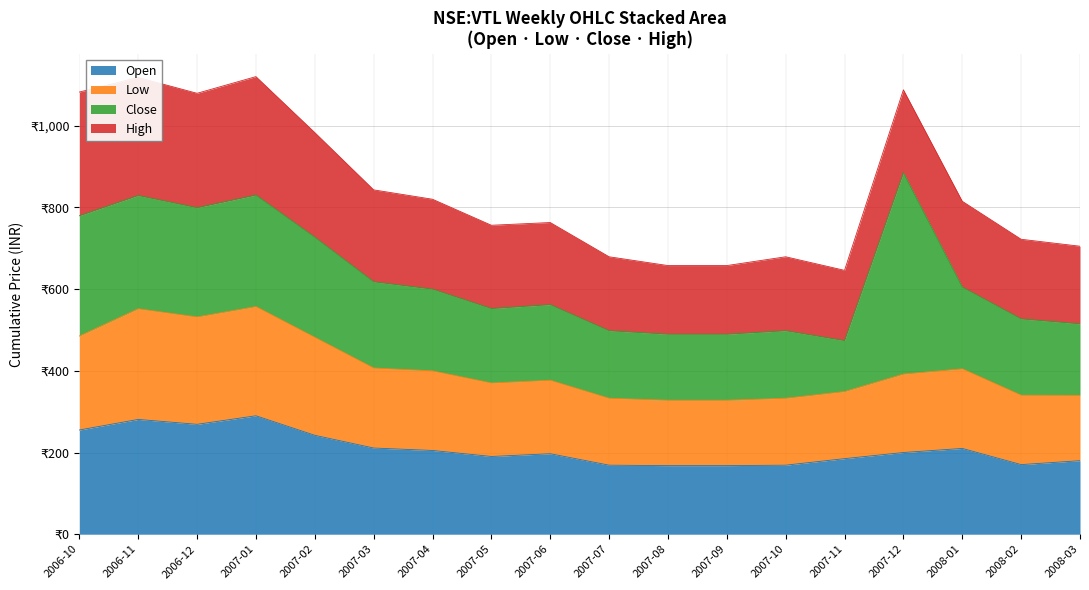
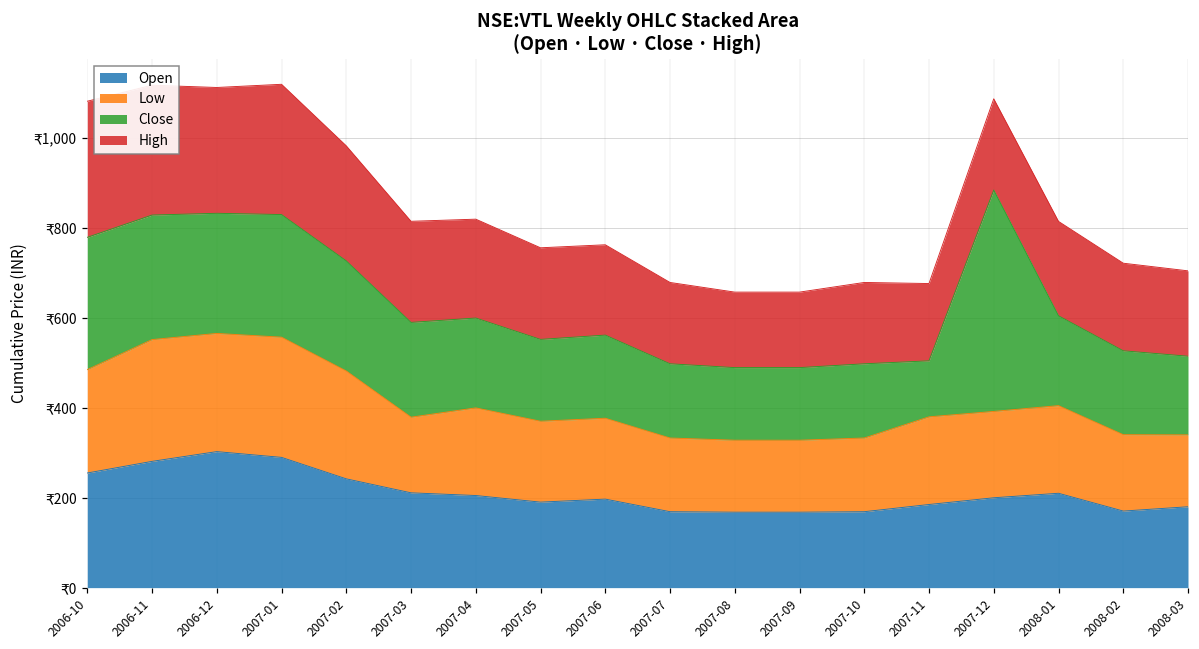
  {
    "Open": {
      "2006-10": "₹260",
      "2006-11": "₹280",
-     "2006-12": "₹270",
+     "2006-12": "₹300",
      "2007-01": "₹290",
      "2007-02": "₹240",
      "2007-03": "₹210",
      "2007-04": "₹210",
      "2007-05": "₹190",
      "2007-06": "₹200",
      "2007-07": "₹170",
      "2007-08": "₹170",
      "2007-09": "₹170",
      "2007-10": "₹170",
      "2007-11": "₹190",
      "2007-12": "₹200",
      "2008-01": "₹210",
      "2008-02": "₹170",
      "2008-03": "₹180"
    },
    "Low": {
      "2006-10": "₹230",
      "2006-11": "₹270",
      "2006-12": "₹260",
      "2007-01": "₹270",
      "2007-02": "₹240",
-     "2007-03": "₹200",
+     "2007-03": "₹170",
      "2007-04": "₹200",
      "2007-05": "₹180",
      "2007-06": "₹180",
      "2007-07": "₹160",
      "2007-08": "₹160",
      "2007-09": "₹160",
      "2007-10": "₹160",
-     "2007-11": "₹160",
+     "2007-11": "₹200",
      "2007-12": "₹190",
      "2008-01": "₹200",
      "2008-02": "₹170",
      "2008-03": "₹160"
    },
    "Close": {
      "2006-10": "₹290",
      "2006-11": "₹280",
      "2006-12": "₹270",
      "2007-01": "₹270",
      "2007-02": "₹250",
      "2007-03": "₹210",
      "2007-04": "₹200",
      "2007-05": "₹180",
      "2007-06": "₹190",
      "2007-07": "₹170",
      "2007-08": "₹160",
      "2007-09": "₹160",
      "2007-10": "₹170",
      "2007-11": "₹120",
      "2007-12": "₹490",
      "2008-01": "₹200",
      "2008-02": "₹190",
      "2008-03": "₹180"
    },
    "High": {
      "2006-10": "₹300",
      "2006-12": "₹280",
      "2007-01": "₹290",
      "2007-02": "₹260",
      "2007-03": "₹230",
      "2007-04": "₹220",
      "2007-05": "₹200",
      "2007-06": "₹200",
      "2007-07": "₹180",
      "2007-08": "₹170",
      "2007-09": "₹170",
      "2007-10": "₹180",
      "2007-11": "₹170",
      "2007-12": "₹200",
      "2008-01": "₹210",
      "2008-02": "₹190",
      "2008-03": "₹190"
    }
  }
